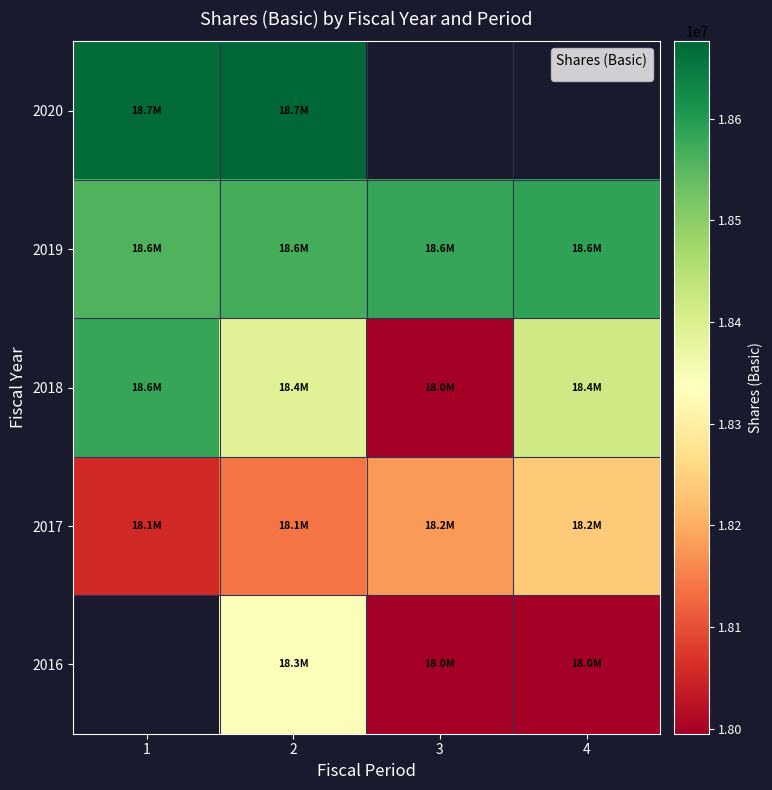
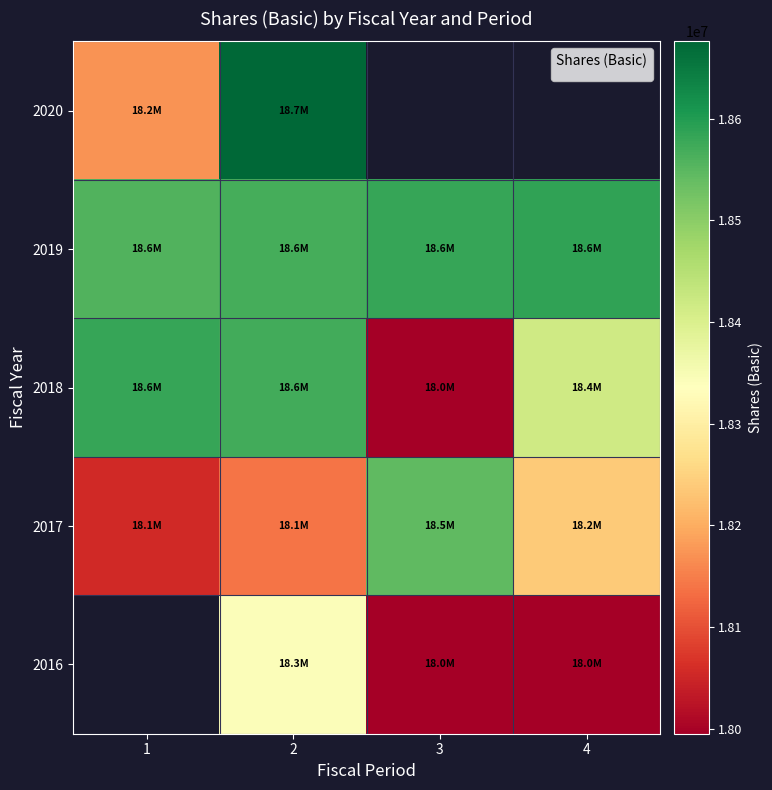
  {
    "2020": {
-     "1": "18.7M",
+     "1": "18.2M",
      "2": "18.7M"
    },
    "2019": {
      "1": "18.6M",
      "2": "18.6M",
      "3": "18.6M",
      "4": "18.6M"
    },
    "2018": {
      "1": "18.6M",
-     "2": "18.4M",
+     "2": "18.6M",
      "3": "18.0M",
      "4": "18.4M"
    },
    "2017": {
      "1": "18.1M",
      "2": "18.1M",
-     "3": "18.2M",
+     "3": "18.5M",
      "4": "18.2M"
    },
    "2016": {
      "2": "18.3M",
      "3": "18.0M",
      "4": "18.0M"
    }
  }
